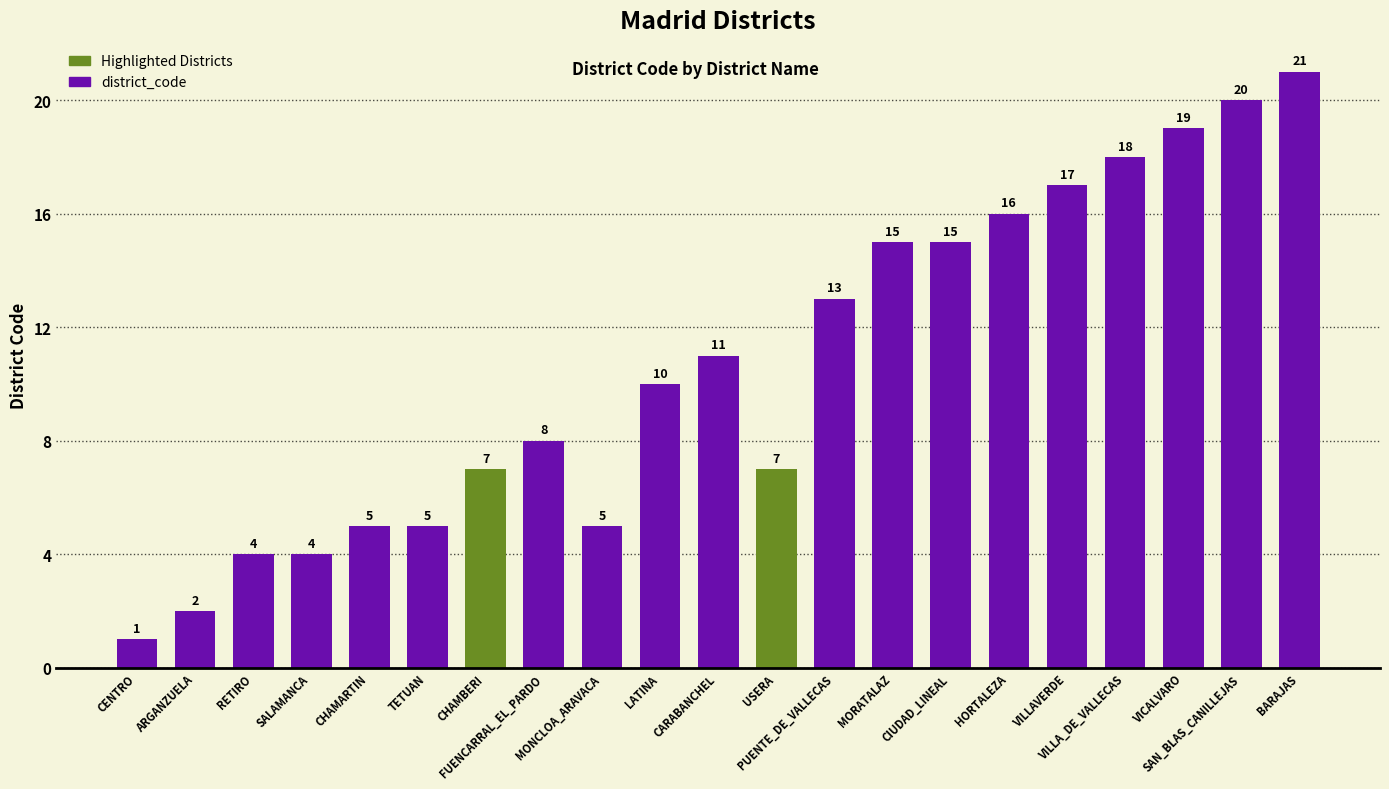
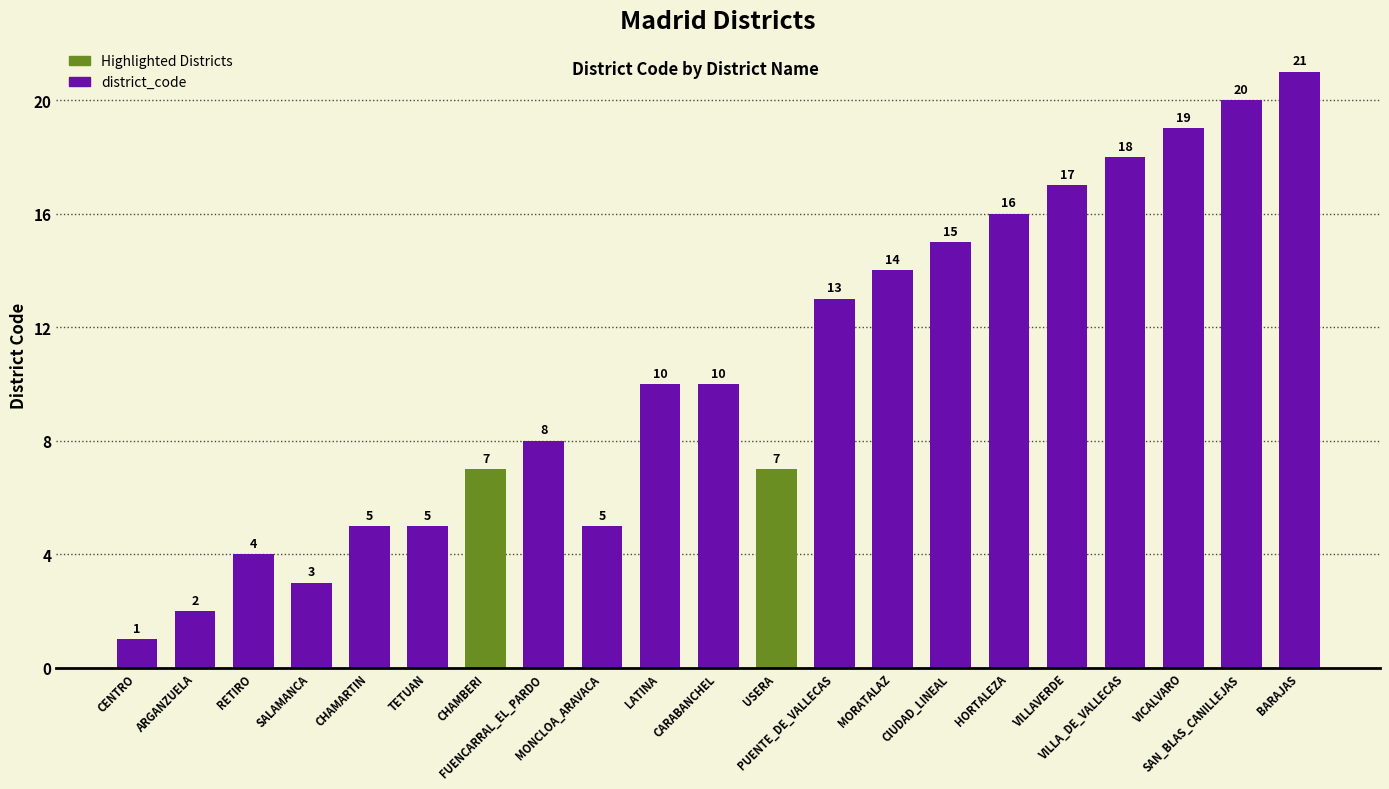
  {
    "CENTRO": 1,
    "ARGANZUELA": 2,
    "RETIRO": 4,
-   "SALAMANCA": 4,
+   "SALAMANCA": 3,
    "CHAMARTIN": 5,
    "TETUAN": 5,
    "CHAMBERI": 7,
    "FUENCARRAL_EL_PARDO": 8,
    "MONCLOA_ARAVACA": 5,
    "LATINA": 10,
-   "CARABANCHEL": 11,
+   "CARABANCHEL": 10,
    "USERA": 7,
    "PUENTE_DE_VALLECAS": 13,
-   "MORATALAZ": 15,
+   "MORATALAZ": 14,
    "CIUDAD_LINEAL": 15,
    "HORTALEZA": 16,
    "VILLAVERDE": 17,
    "VILLA_DE_VALLECAS": 18,
    "VICALVARO": 19,
    "SAN_BLAS_CANILLEJAS": 20,
    "BARAJAS": 21
  }
